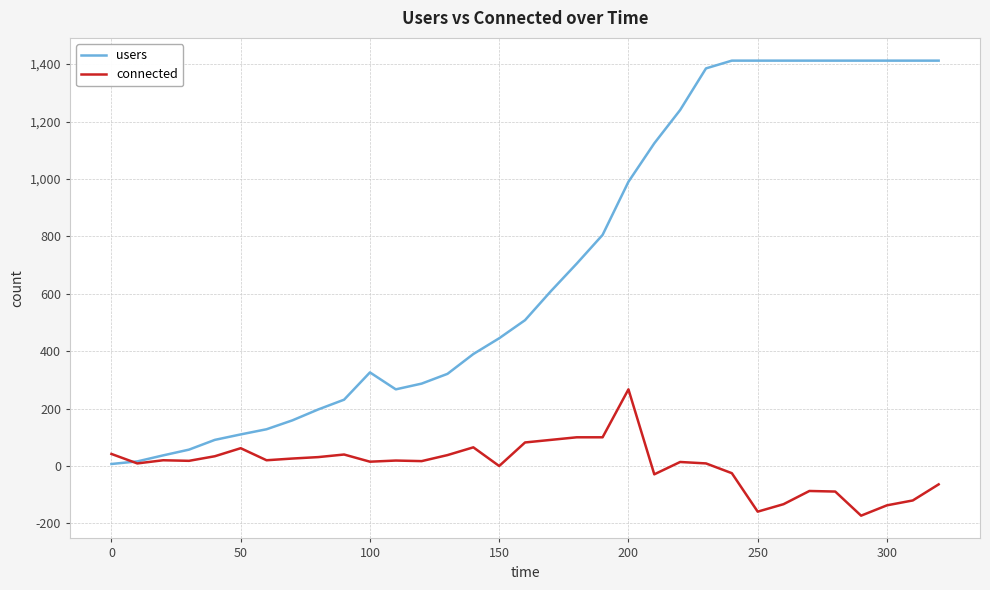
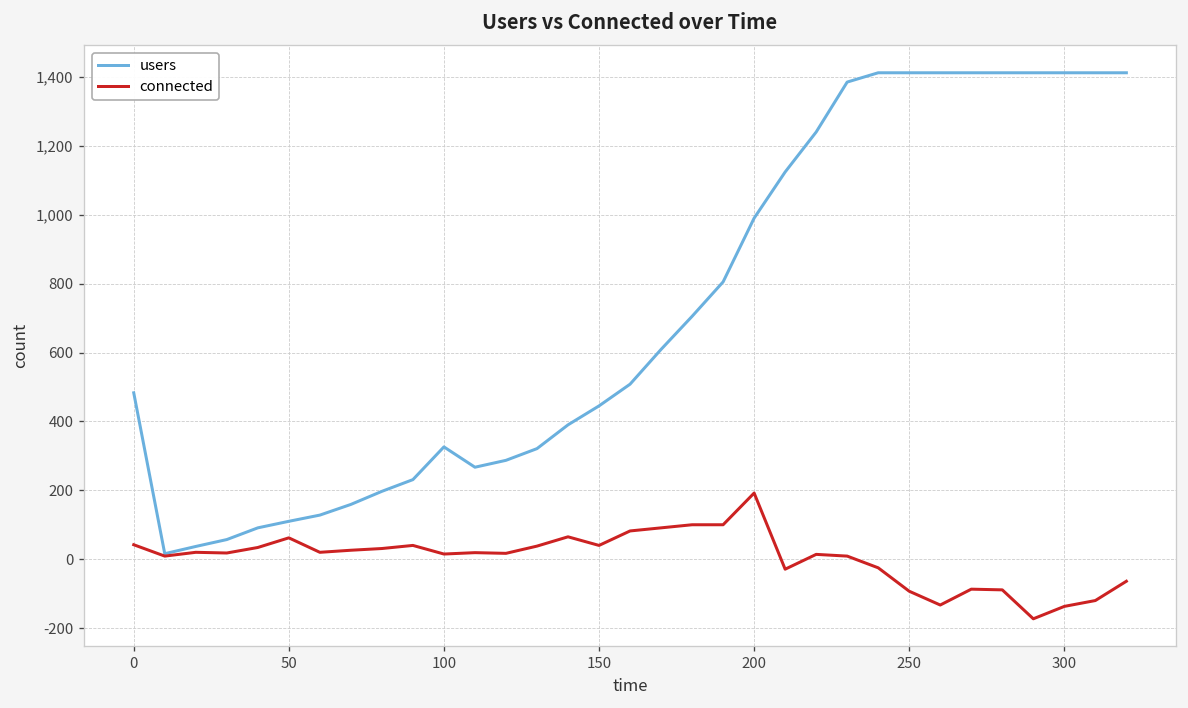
  {
    "users": {
-     "0": "10",
+     "0": "480",
      "50": "110",
      "100": "330",
      "150": "450",
      "200": "990",
      "250": "1,410",
      "300": "1,410"
    },
    "connected": {
      "0": "40",
      "50": "60",
      "100": "20",
-     "150": "0",
-     "200": "270",
-     "250": "-160",
+     "150": "40",
+     "200": "190",
+     "250": "-90",
      "300": "-140"
    }
  }
